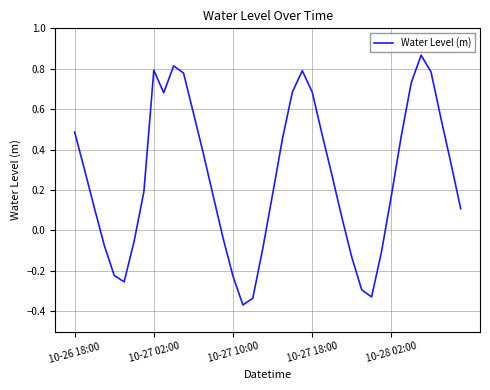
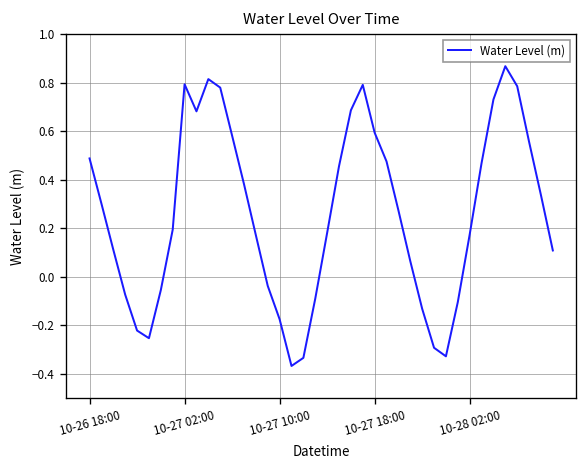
  {
    "10-26 18:00": 0.49,
    "10-27 02:00": 0.79,
-   "10-27 10:00": -0.23,
-   "10-27 18:00": 0.68,
+   "10-27 10:00": -0.18,
+   "10-27 18:00": 0.59,
    "10-28 02:00": 0.17
  }
